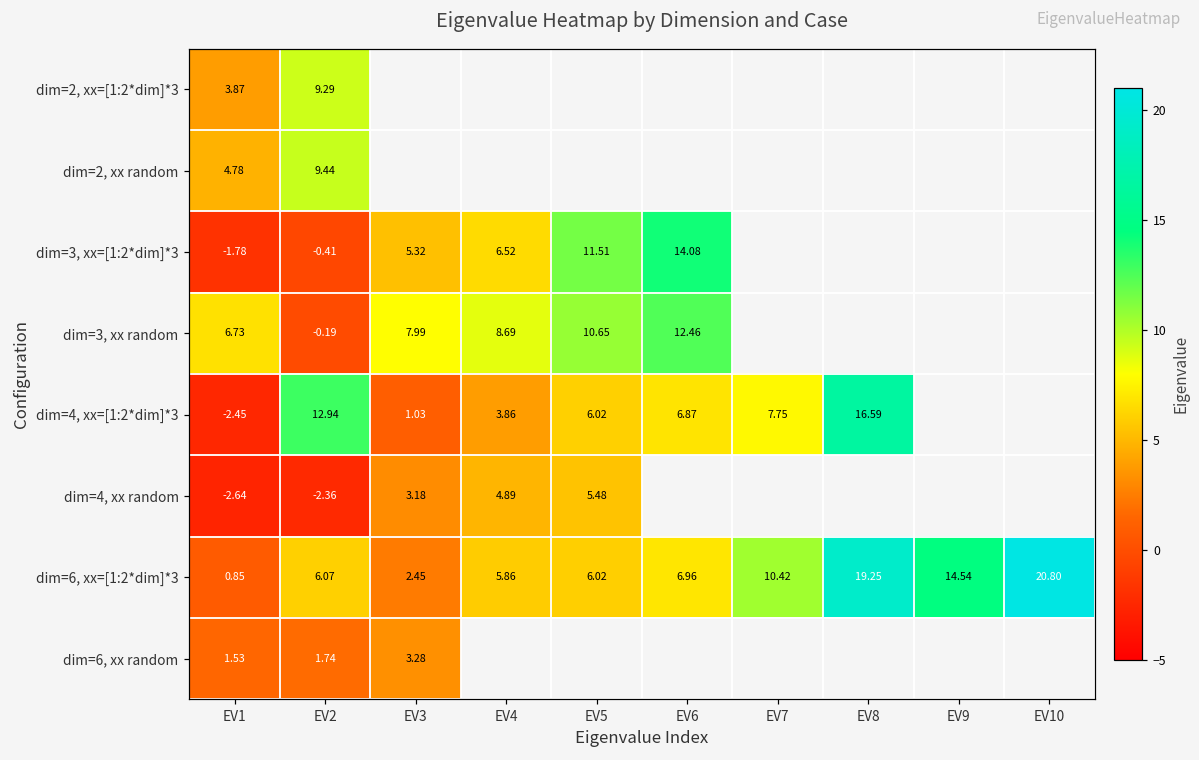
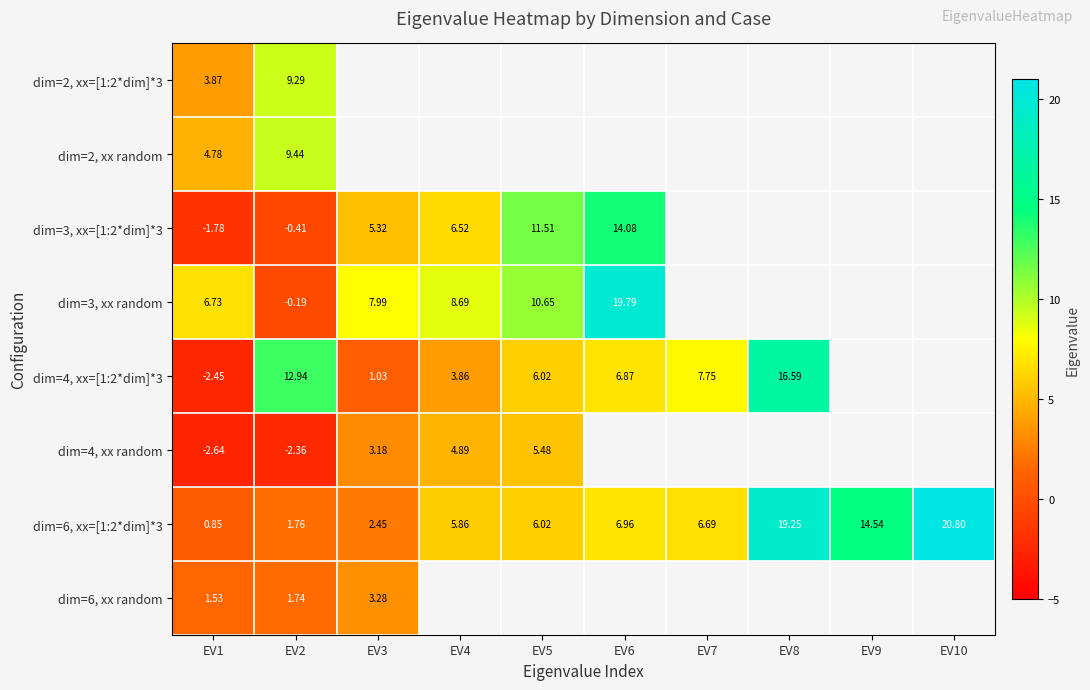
  {
    "dim=2, xx=[1:2*dim]*3": {
      "EV1": 3.87,
      "EV2": 9.29
    },
    "dim=2, xx random": {
      "EV1": 4.78,
      "EV2": 9.44
    },
    "dim=3, xx=[1:2*dim]*3": {
      "EV1": -1.78,
      "EV2": -0.41,
      "EV3": 5.32,
      "EV4": 6.52,
      "EV5": 11.51,
      "EV6": 14.08
    },
    "dim=3, xx random": {
      "EV1": 6.73,
      "EV2": -0.19,
      "EV3": 7.99,
      "EV4": 8.69,
      "EV5": 10.65,
-     "EV6": 12.46
+     "EV6": 19.79
    },
    "dim=4, xx=[1:2*dim]*3": {
      "EV1": -2.45,
      "EV2": 12.94,
      "EV3": 1.03,
      "EV4": 3.86,
      "EV5": 6.02,
      "EV6": 6.87,
      "EV7": 7.75,
      "EV8": 16.59
    },
    "dim=4, xx random": {
      "EV1": -2.64,
      "EV2": -2.36,
      "EV3": 3.18,
      "EV4": 4.89,
      "EV5": 5.48
    },
    "dim=6, xx=[1:2*dim]*3": {
      "EV1": 0.85,
-     "EV2": 6.07,
+     "EV2": 1.76,
      "EV3": 2.45,
      "EV4": 5.86,
      "EV5": 6.02,
      "EV6": 6.96,
-     "EV7": 10.42,
+     "EV7": 6.69,
      "EV8": 19.25,
      "EV9": 14.54,
      "EV10": 20.80
    },
    "dim=6, xx random": {
      "EV1": 1.53,
      "EV2": 1.74,
      "EV3": 3.28
    }
  }
